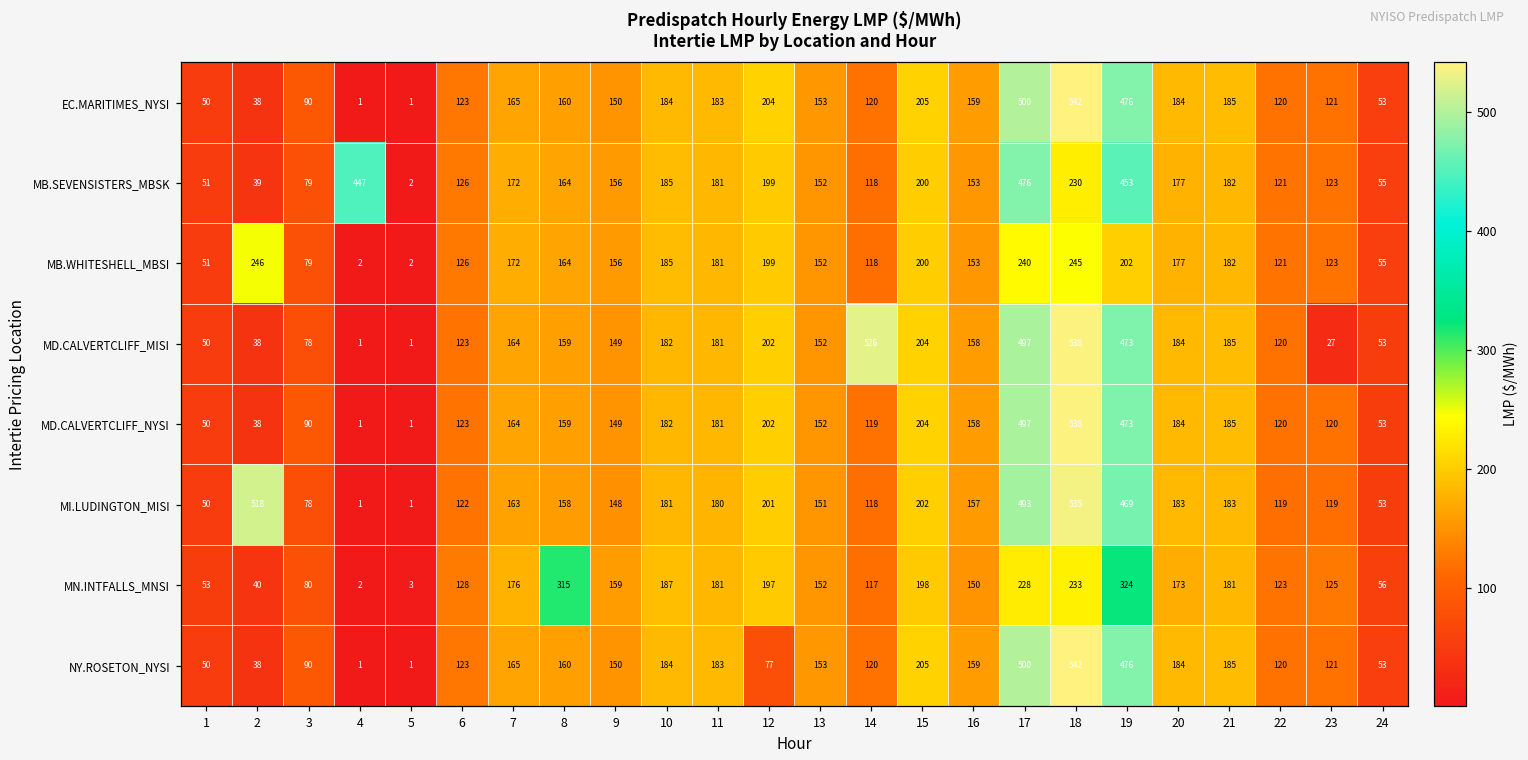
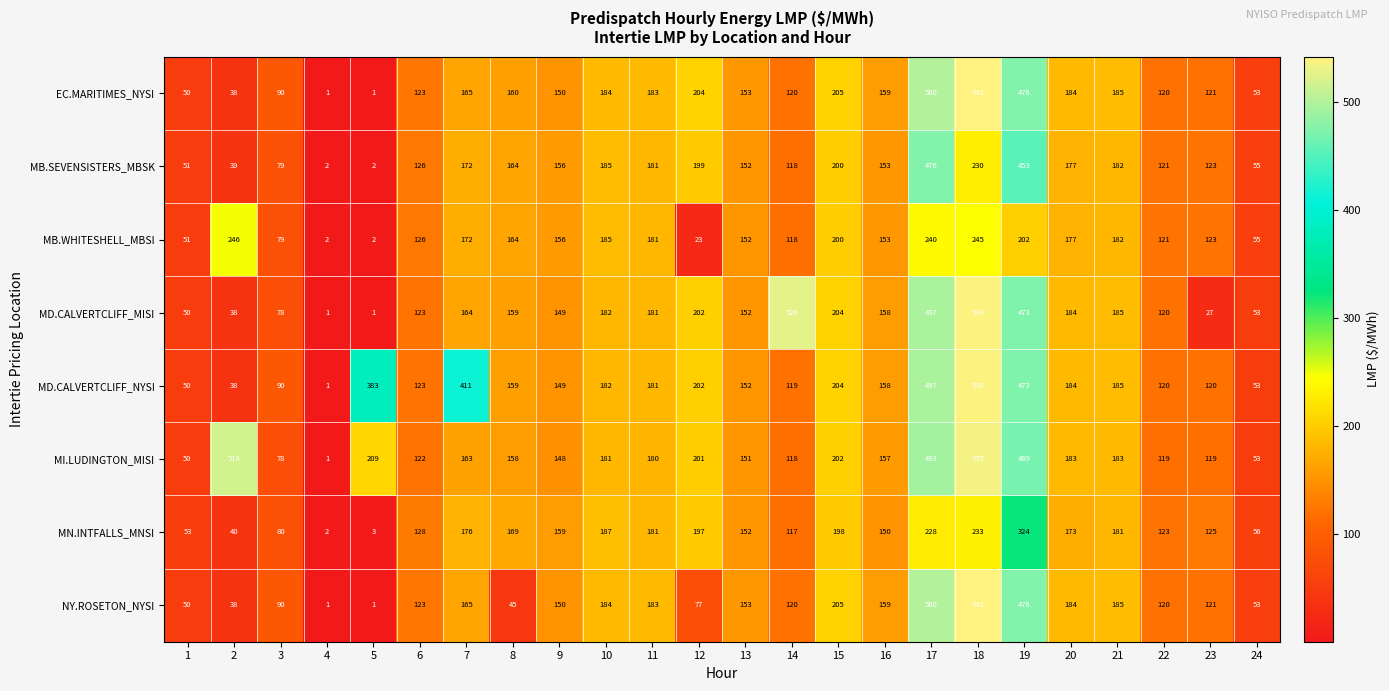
  {
    "EC.MARITIMES_NYSI": {
      "1": 50,
      "2": 38,
      "3": 90,
      "4": 1,
      "5": 1,
      "6": 123,
      "7": 165,
      "8": 160,
      "9": 150,
      "10": 184,
      "11": 183,
      "12": 204,
      "13": 153,
      "14": 120,
      "15": 205,
      "16": 159,
      "17": 500,
      "18": 542,
      "19": 476,
      "20": 184,
      "21": 185,
      "22": 120,
      "23": 121,
      "24": 53
    },
    "MB.SEVENSISTERS_MBSK": {
      "1": 51,
      "2": 39,
      "3": 79,
-     "4": 447,
+     "4": 2,
      "5": 2,
      "6": 126,
      "7": 172,
      "8": 164,
      "9": 156,
      "10": 185,
      "11": 181,
      "12": 199,
      "13": 152,
      "14": 118,
      "15": 200,
      "16": 153,
      "17": 476,
      "18": 230,
      "19": 453,
      "20": 177,
      "21": 182,
      "22": 121,
      "23": 123,
      "24": 55
    },
    "MB.WHITESHELL_MBSI": {
      "1": 51,
      "2": 246,
      "3": 79,
      "4": 2,
      "5": 2,
      "6": 126,
      "7": 172,
      "8": 164,
      "9": 156,
      "10": 185,
      "11": 181,
-     "12": 199,
+     "12": 23,
      "13": 152,
      "14": 118,
      "15": 200,
      "16": 153,
      "17": 240,
      "18": 245,
      "19": 202,
      "20": 177,
      "21": 182,
      "22": 121,
      "23": 123,
      "24": 55
    },
    "MD.CALVERTCLIFF_MISI": {
      "1": 50,
      "2": 38,
      "3": 78,
      "4": 1,
      "5": 1,
      "6": 123,
      "7": 164,
      "8": 159,
      "9": 149,
      "10": 182,
      "11": 181,
      "12": 202,
      "13": 152,
      "14": 526,
      "15": 204,
      "16": 158,
      "17": 497,
      "18": 538,
      "19": 473,
      "20": 184,
      "21": 185,
      "22": 120,
      "23": 27,
      "24": 53
    },
    "MD.CALVERTCLIFF_NYSI": {
      "1": 50,
      "2": 38,
      "3": 90,
      "4": 1,
-     "5": 1,
+     "5": 383,
      "6": 123,
-     "7": 164,
+     "7": 411,
      "8": 159,
      "9": 149,
      "10": 182,
      "11": 181,
      "12": 202,
      "13": 152,
      "14": 119,
      "15": 204,
      "16": 158,
      "17": 497,
      "18": 538,
      "19": 473,
      "20": 184,
      "21": 185,
      "22": 120,
      "23": 120,
      "24": 53
    },
    "MI.LUDINGTON_MISI": {
      "1": 50,
      "2": 518,
      "3": 78,
      "4": 1,
-     "5": 1,
+     "5": 209,
      "6": 122,
      "7": 163,
      "8": 158,
      "9": 148,
      "10": 181,
      "11": 180,
      "12": 201,
      "13": 151,
      "14": 118,
      "15": 202,
      "16": 157,
      "17": 493,
      "18": 535,
      "19": 469,
      "20": 183,
      "21": 183,
      "22": 119,
      "23": 119,
      "24": 53
    },
    "MN.INTFALLS_MNSI": {
      "1": 53,
      "2": 40,
      "3": 80,
      "4": 2,
      "5": 3,
      "6": 128,
      "7": 176,
-     "8": 315,
+     "8": 169,
      "9": 159,
      "10": 187,
      "11": 181,
      "12": 197,
      "13": 152,
      "14": 117,
      "15": 198,
      "16": 150,
      "17": 228,
      "18": 233,
      "19": 324,
      "20": 173,
      "21": 181,
      "22": 123,
      "23": 125,
      "24": 56
    },
    "NY.ROSETON_NYSI": {
      "1": 50,
      "2": 38,
      "3": 90,
      "4": 1,
      "5": 1,
      "6": 123,
      "7": 165,
-     "8": 160,
+     "8": 45,
      "9": 150,
      "10": 184,
      "11": 183,
      "12": 77,
      "13": 153,
      "14": 120,
      "15": 205,
      "16": 159,
      "17": 500,
      "18": 542,
      "19": 476,
      "20": 184,
      "21": 185,
      "22": 120,
      "23": 121,
      "24": 53
    }
  }
